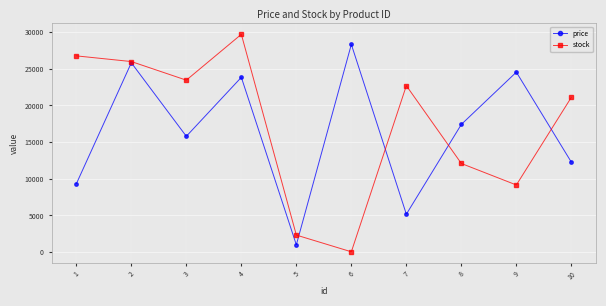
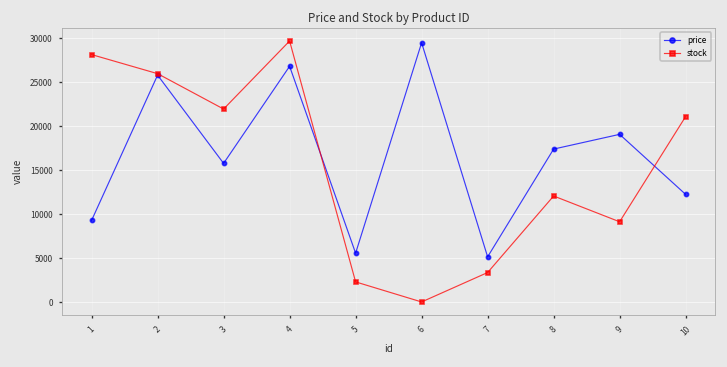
  {
    "price": {
      "1": 9000,
      "3": 16000,
-     "4": 24000,
-     "5": 1000,
-     "6": 28000,
+     "4": 27000,
+     "5": 6000,
+     "6": 29000,
      "7": 5000,
      "8": 17000,
-     "9": 25000,
+     "9": 19000,
      "10": 12000
    },
    "stock": {
-     "1": 27000,
-     "3": 23000,
+     "1": 28000,
+     "3": 22000,
      "4": 30000,
      "5": 2000,
      "6": 0,
-     "7": 23000,
+     "7": 3000,
      "8": 12000,
      "9": 9000,
      "10": 21000
    }
  }
